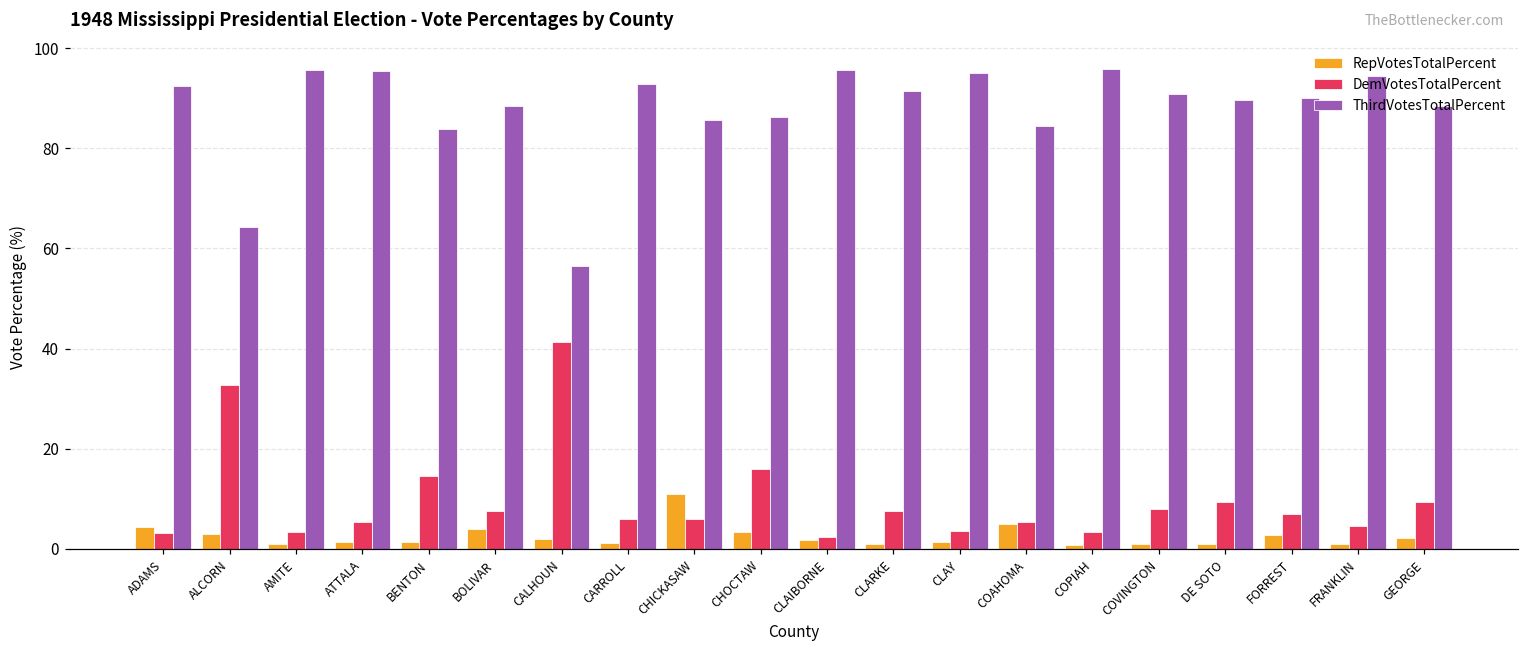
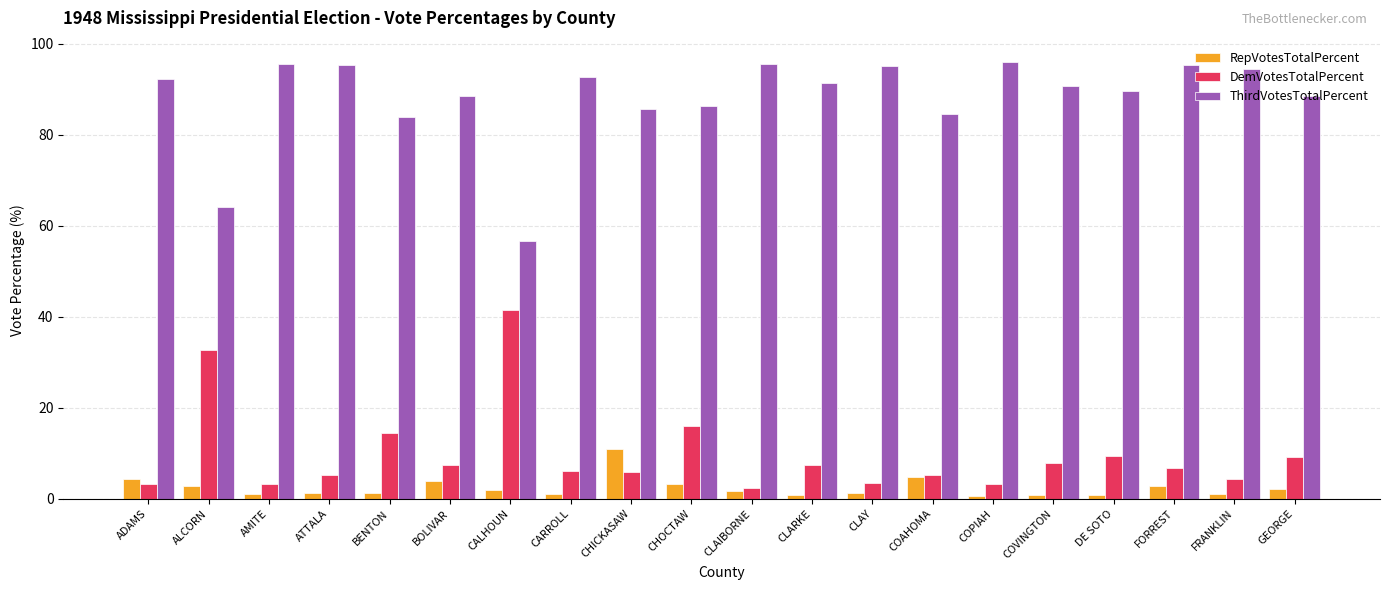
  {
    "RepVotesTotalPercent": {
      "ADAMS": 4,
      "ALCORN": 3,
      "AMITE": 1,
      "ATTALA": 1,
      "BENTON": 1,
      "BOLIVAR": 4,
      "CALHOUN": 2,
      "CARROLL": 1,
      "CHICKASAW": 11,
      "CHOCTAW": 3,
      "CLAIBORNE": 2,
      "CLARKE": 1,
      "CLAY": 1,
      "COAHOMA": 5,
      "COPIAH": 1,
      "COVINGTON": 1,
      "DE SOTO": 1,
      "FORREST": 3,
      "FRANKLIN": 1,
      "GEORGE": 2
    },
    "DemVotesTotalPercent": {
      "ADAMS": 3,
      "ALCORN": 33,
      "AMITE": 3,
      "ATTALA": 5,
      "BENTON": 15,
      "BOLIVAR": 8,
      "CALHOUN": 41,
      "CARROLL": 6,
      "CHICKASAW": 6,
      "CHOCTAW": 16,
      "CLAIBORNE": 2,
      "CLARKE": 7,
      "CLAY": 4,
      "COAHOMA": 5,
      "COPIAH": 3,
      "COVINGTON": 8,
      "DE SOTO": 9,
      "FORREST": 7,
      "FRANKLIN": 4,
      "GEORGE": 9
    },
    "ThirdVotesTotalPercent": {
      "ADAMS": 92,
      "ALCORN": 64,
      "AMITE": 96,
      "ATTALA": 95,
      "BENTON": 84,
      "BOLIVAR": 89,
      "CALHOUN": 57,
      "CARROLL": 93,
      "CHICKASAW": 86,
      "CHOCTAW": 86,
      "CLAIBORNE": 96,
      "CLARKE": 91,
      "CLAY": 95,
      "COAHOMA": 84,
      "COPIAH": 96,
      "COVINGTON": 91,
      "DE SOTO": 90,
-     "FORREST": 90,
+     "FORREST": 95,
      "FRANKLIN": 95,
      "GEORGE": 89
    }
  }
